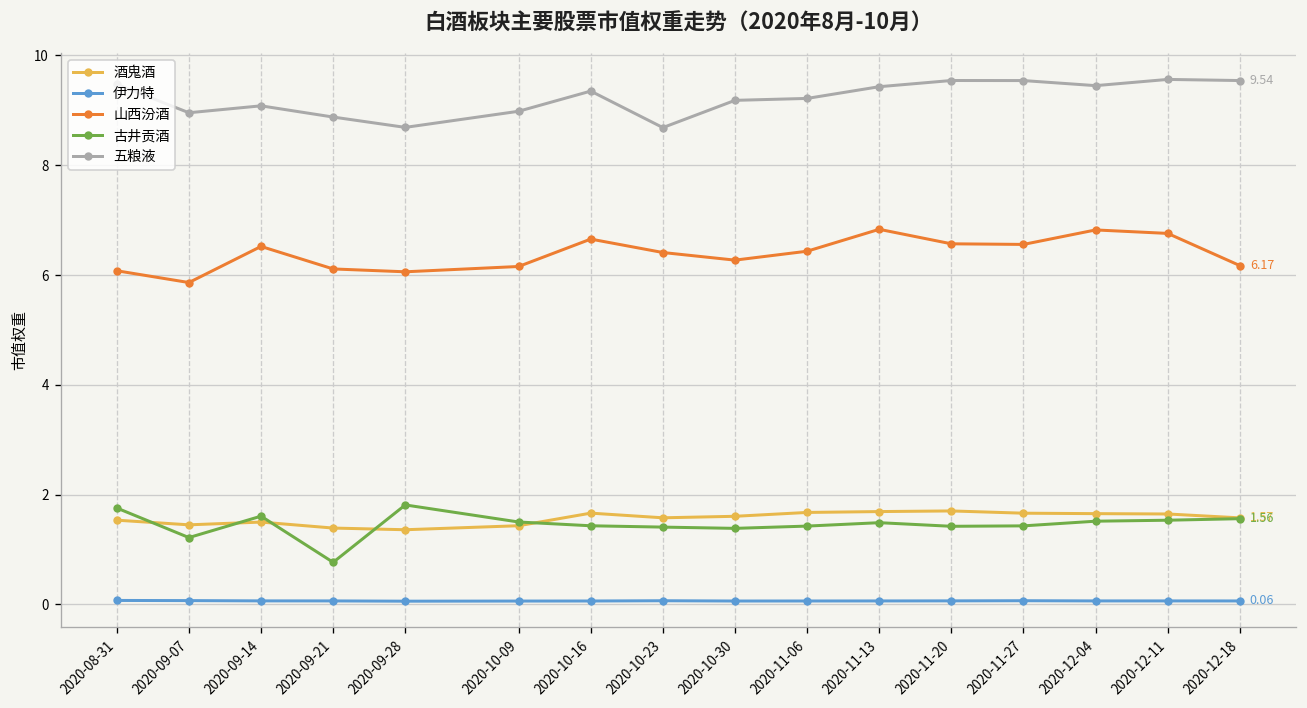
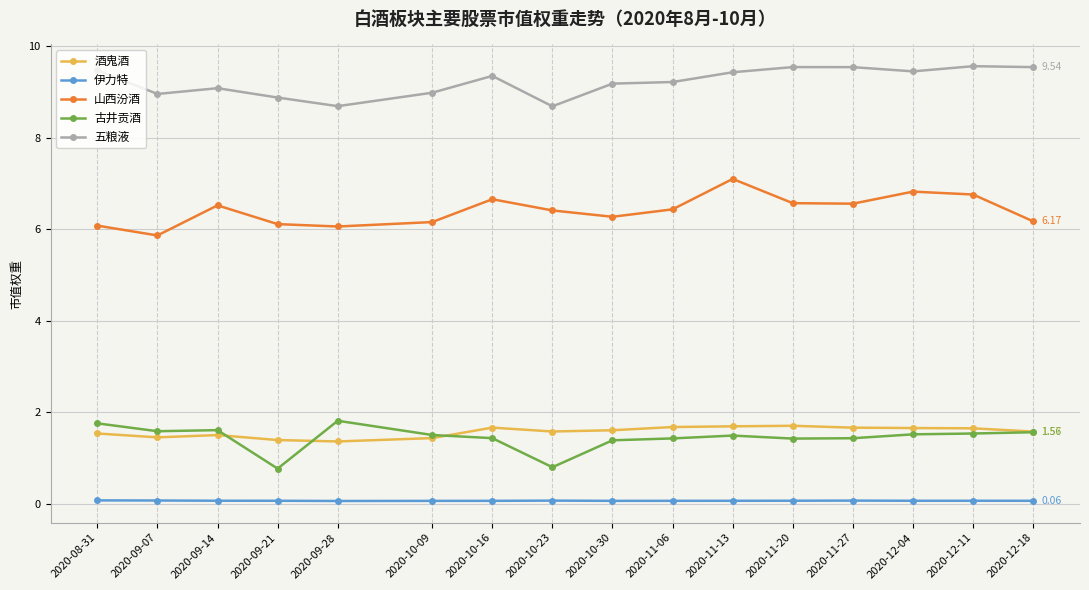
  {
    "酒鬼酒": {
      "2020-08-31": 1.5,
      "2020-09-07": 1.4,
      "2020-09-14": 1.5,
      "2020-09-21": 1.4,
      "2020-09-28": 1.4,
      "2020-10-09": 1.4,
      "2020-10-16": 1.7,
      "2020-10-23": 1.6,
      "2020-10-30": 1.6,
      "2020-11-06": 1.7,
      "2020-11-13": 1.7,
      "2020-11-20": 1.7,
      "2020-11-27": 1.7,
      "2020-12-04": 1.7,
      "2020-12-11": 1.6
    },
    "伊力特": {
      "2020-12-18": 0.06
    },
    "山西汾酒": {
      "2020-08-31": 6.1,
      "2020-09-07": 5.9,
      "2020-09-14": 6.5,
      "2020-09-21": 6.1,
      "2020-09-28": 6.1,
      "2020-10-09": 6.2,
      "2020-10-16": 6.7,
      "2020-10-23": 6.4,
      "2020-10-30": 6.3,
      "2020-11-06": 6.4,
-     "2020-11-13": 6.8,
+     "2020-11-13": 7.1,
      "2020-11-20": 6.6,
      "2020-11-27": 6.6,
      "2020-12-04": 6.8,
      "2020-12-11": 6.8
    },
    "古井贡酒": {
      "2020-08-31": 1.8,
-     "2020-09-07": 1.2,
+     "2020-09-07": 1.6,
      "2020-09-14": 1.6,
      "2020-09-21": 0.8,
      "2020-09-28": 1.8,
      "2020-10-09": 1.5,
      "2020-10-16": 1.4,
-     "2020-10-23": 1.4,
+     "2020-10-23": 0.8,
      "2020-10-30": 1.4,
      "2020-11-06": 1.4,
      "2020-11-13": 1.5,
      "2020-11-20": 1.4,
      "2020-11-27": 1.4,
      "2020-12-04": 1.5,
      "2020-12-11": 1.5
    },
    "五粮液": {
      "2020-12-18": 9.54
    }
  }
